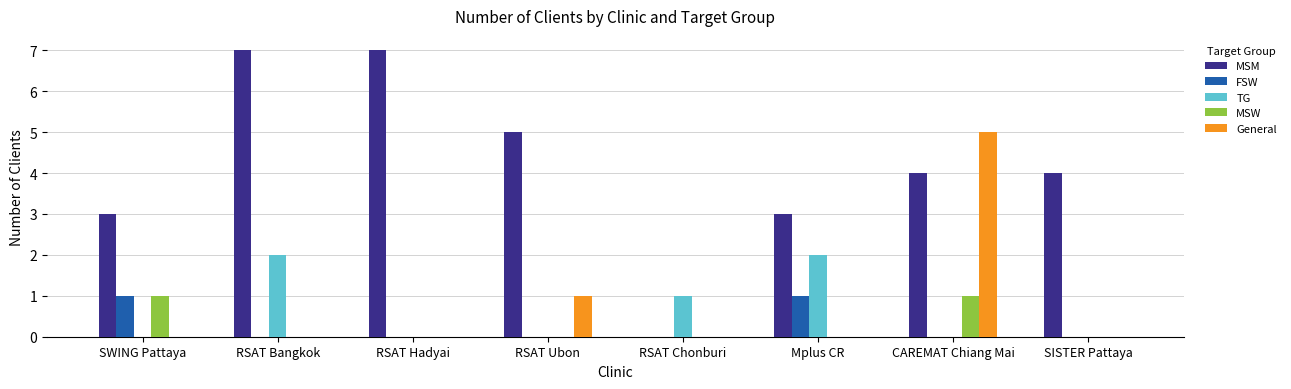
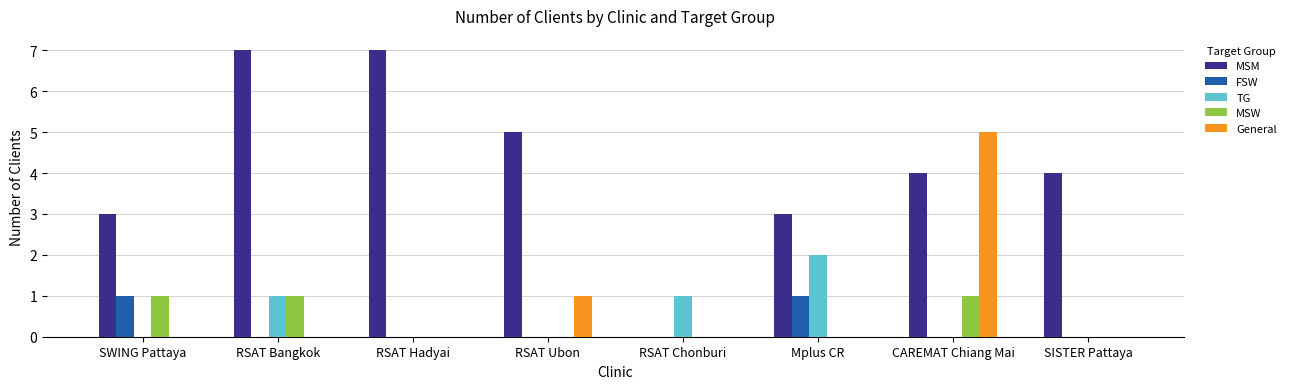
  {
    "MSM": {
      "SWING Pattaya": 3,
      "RSAT Bangkok": 7,
      "RSAT Hadyai": 7,
      "RSAT Ubon": 5,
      "RSAT Chonburi": 0,
      "Mplus CR": 3,
      "CAREMAT Chiang Mai": 4,
      "SISTER Pattaya": 4
    },
    "FSW": {
      "SWING Pattaya": 1,
      "RSAT Bangkok": 0,
      "RSAT Hadyai": 0,
      "RSAT Ubon": 0,
      "RSAT Chonburi": 0,
      "Mplus CR": 1,
      "CAREMAT Chiang Mai": 0,
      "SISTER Pattaya": 0
    },
    "TG": {
      "SWING Pattaya": 0,
-     "RSAT Bangkok": 2,
+     "RSAT Bangkok": 1,
      "RSAT Hadyai": 0,
      "RSAT Ubon": 0,
      "RSAT Chonburi": 1,
      "Mplus CR": 2,
      "CAREMAT Chiang Mai": 0,
      "SISTER Pattaya": 0
    },
    "MSW": {
      "SWING Pattaya": 1,
-     "RSAT Bangkok": 0,
+     "RSAT Bangkok": 1,
      "RSAT Hadyai": 0,
      "RSAT Ubon": 0,
      "RSAT Chonburi": 0,
      "Mplus CR": 0,
      "CAREMAT Chiang Mai": 1,
      "SISTER Pattaya": 0
    },
    "General": {
      "SWING Pattaya": 0,
      "RSAT Bangkok": 0,
      "RSAT Hadyai": 0,
      "RSAT Ubon": 1,
      "RSAT Chonburi": 0,
      "Mplus CR": 0,
      "CAREMAT Chiang Mai": 5,
      "SISTER Pattaya": 0
    }
  }
